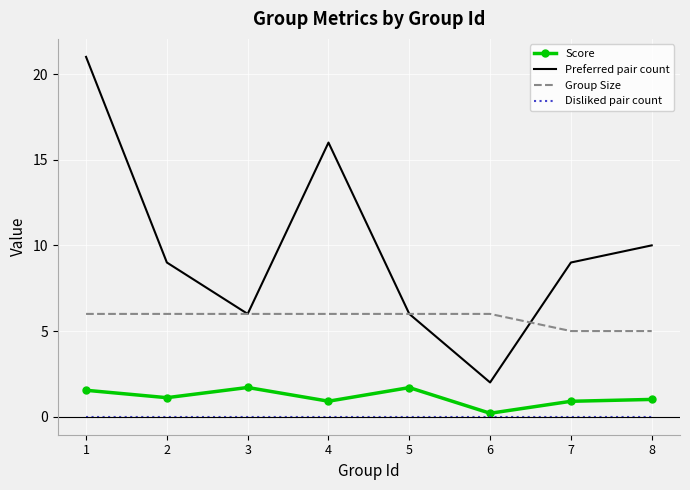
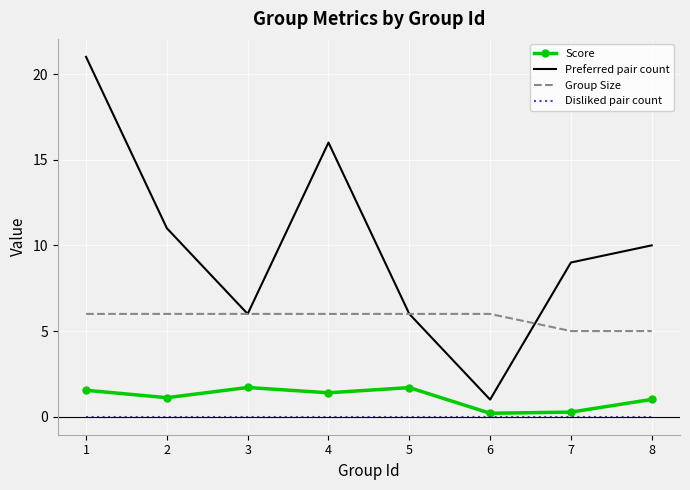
  {
    "Score": {
      "1": 1.5,
      "2": 1.1,
      "3": 1.7,
-     "4": 0.9,
+     "4": 1.4,
      "5": 1.7,
      "6": 0.2,
-     "7": 0.9,
+     "7": 0.3,
      "8": 1.0
    },
    "Preferred pair count": {
      "1": 21,
-     "2": 9,
+     "2": 11,
      "4": 16,
-     "6": 2,
+     "6": 1,
      "7": 9,
      "8": 10
    },
    "Group Size": {
      "1": 6.0,
      "2": 6.0,
      "4": 6.0,
      "6": 6.0,
      "7": 5.0,
      "8": 5.0
    },
    "Disliked pair count": {
      "1": 0.0,
      "2": 0.0,
      "3": 0.0,
      "4": 0.0,
      "5": 0.0,
      "6": 0.0,
      "7": 0.0,
      "8": 0.0
    }
  }
